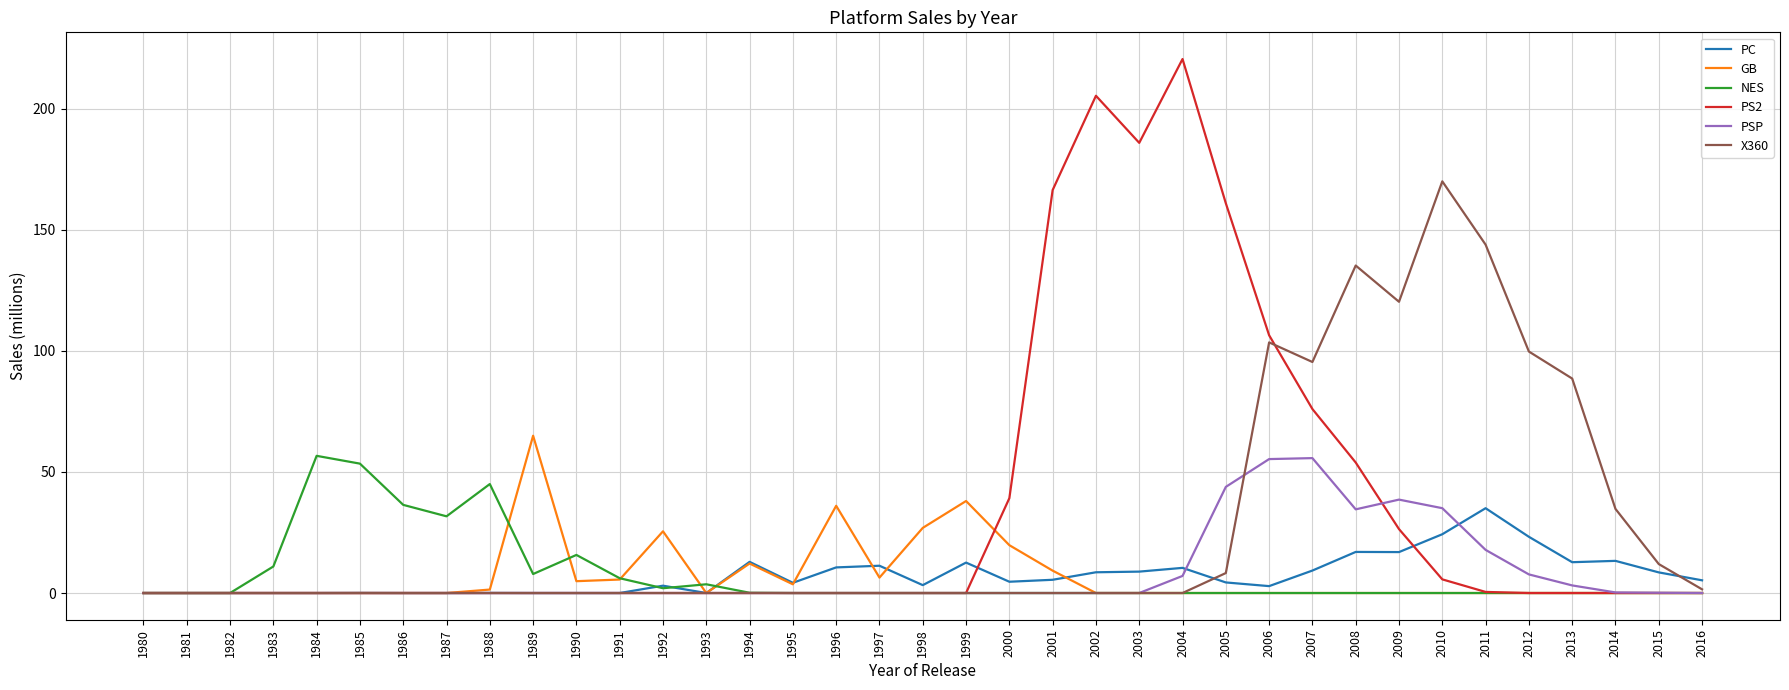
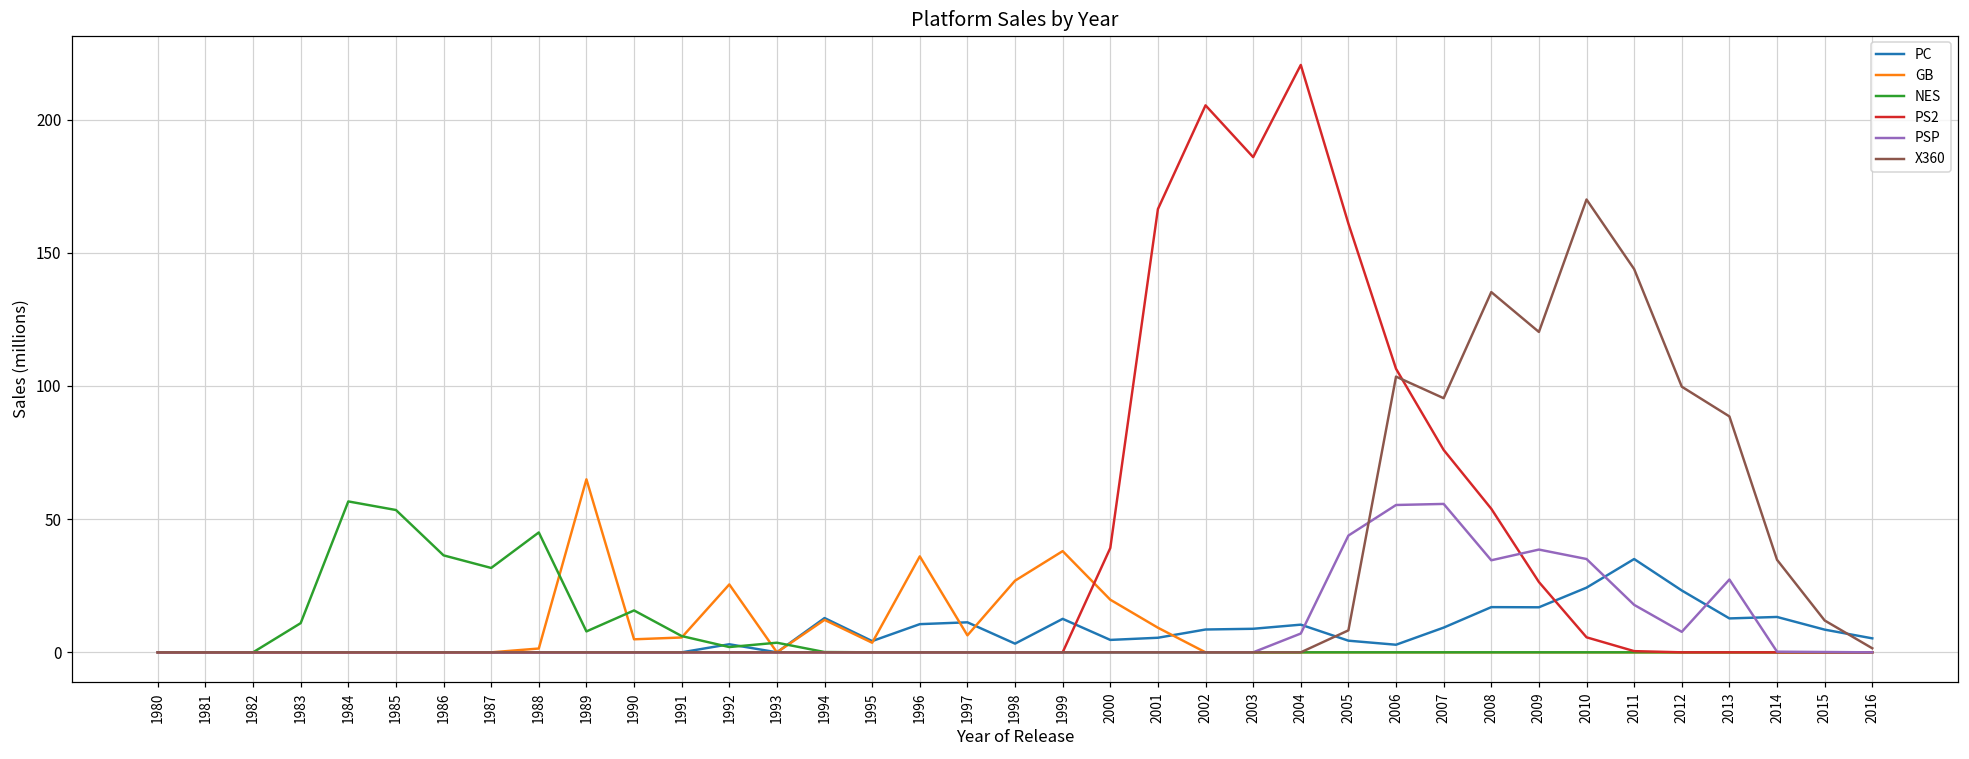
  {
    "PC": {
      "1996": 11,
      "1997": 11,
      "1998": 3,
      "1999": 13,
      "2000": 5,
      "2001": 5,
      "2002": 9,
      "2003": 9,
      "2004": 10,
      "2005": 4,
      "2006": 3,
      "2007": 9,
      "2008": 17,
      "2009": 17,
      "2010": 24,
      "2011": 35,
      "2012": 23,
      "2013": 13,
      "2014": 13,
      "2015": 9,
      "2016": 5
    },
    "GB": {
      "1988": 1,
      "1989": 65,
      "1990": 5,
      "1992": 25,
      "1996": 36,
      "1997": 6,
      "1998": 27,
      "1999": 38,
      "2000": 20,
      "2001": 9
    },
    "NES": {
      "1983": 11,
      "1984": 57,
      "1985": 53,
      "1986": 36,
      "1987": 32,
      "1988": 45,
      "1989": 8,
      "1990": 16,
      "1993": 4
    },
    "PS2": {
      "2000": 39,
      "2001": 166,
      "2002": 205,
      "2003": 186,
      "2004": 221,
      "2005": 161,
      "2006": 106,
      "2007": 76,
      "2008": 54,
      "2009": 26,
      "2010": 6
    },
    "PSP": {
      "2004": 7,
      "2005": 44,
      "2006": 55,
      "2007": 56,
      "2008": 35,
      "2009": 39,
      "2010": 35,
      "2011": 18,
      "2012": 8,
-     "2013": 3
+     "2013": 27
    },
    "X360": {
      "2005": 8,
      "2006": 104,
      "2007": 95,
      "2008": 135,
      "2009": 120,
      "2010": 170,
      "2011": 144,
      "2012": 100,
      "2013": 89,
      "2014": 35,
      "2015": 12,
      "2016": 2
    }
  }
